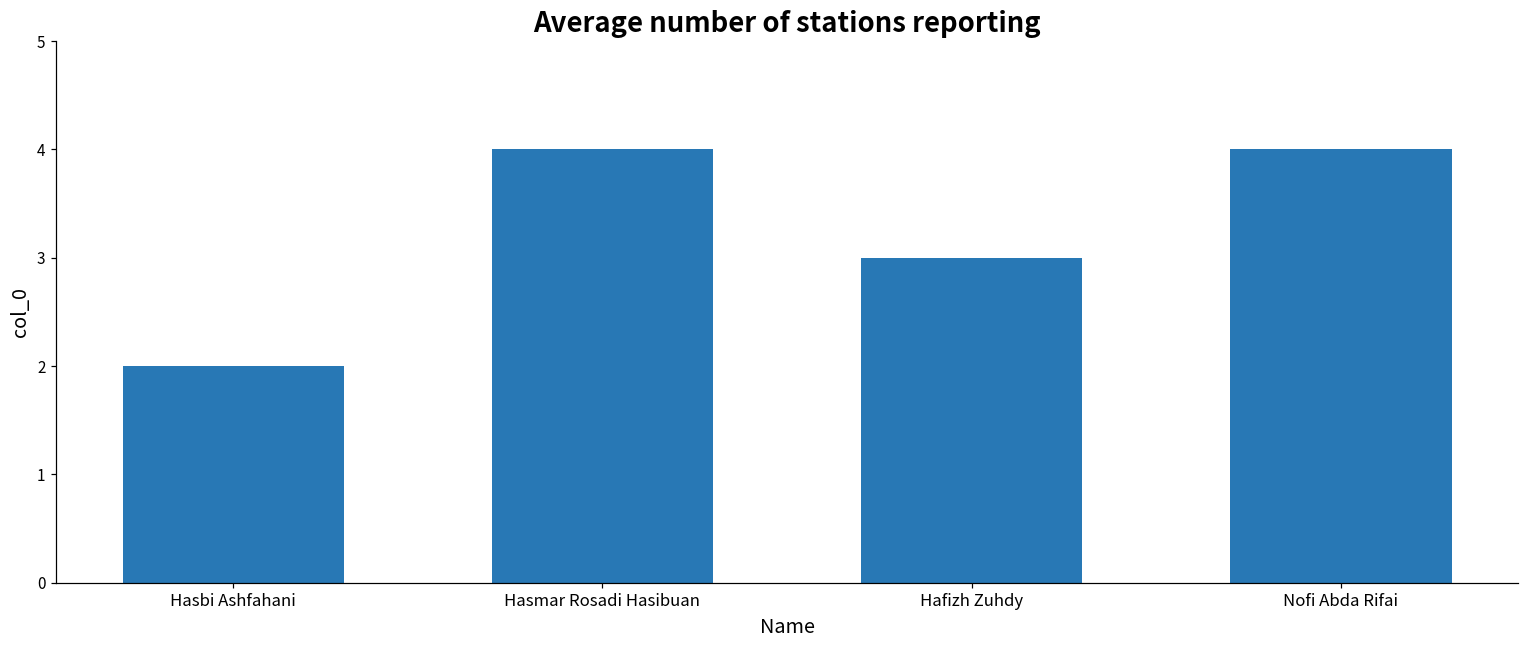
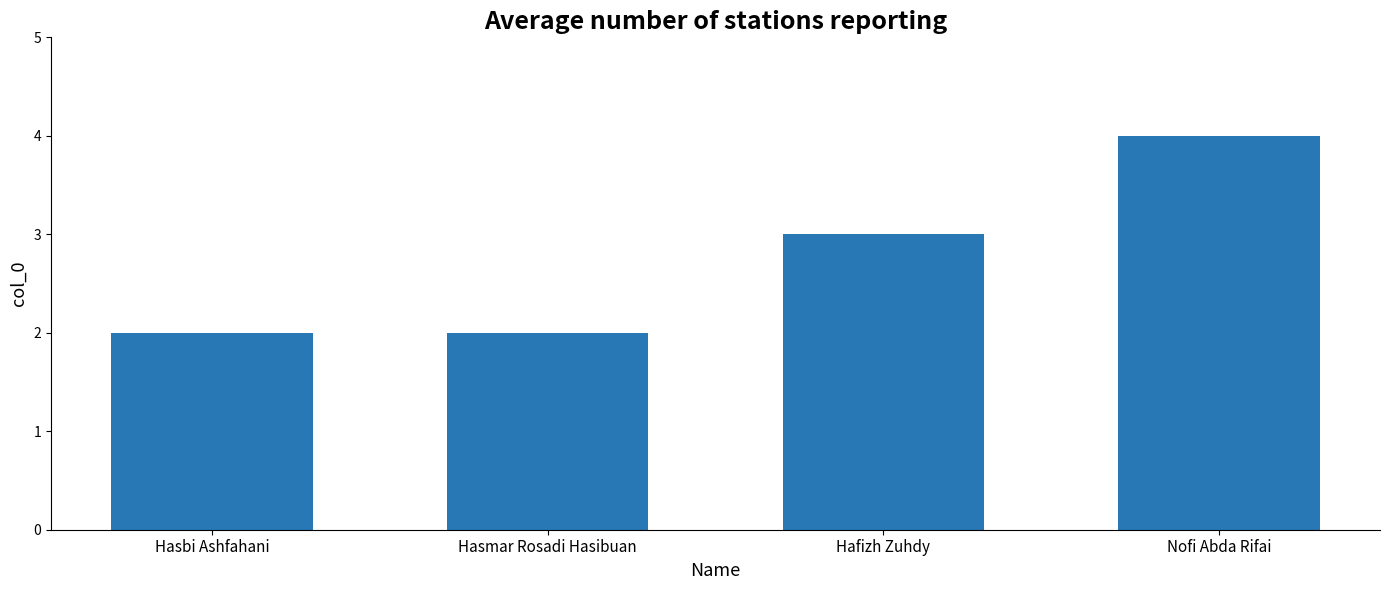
  {
    "Hasbi Ashfahani": 2,
-   "Hasmar Rosadi Hasibuan": 4,
+   "Hasmar Rosadi Hasibuan": 2,
    "Hafizh Zuhdy": 3,
    "Nofi Abda Rifai": 4
  }
